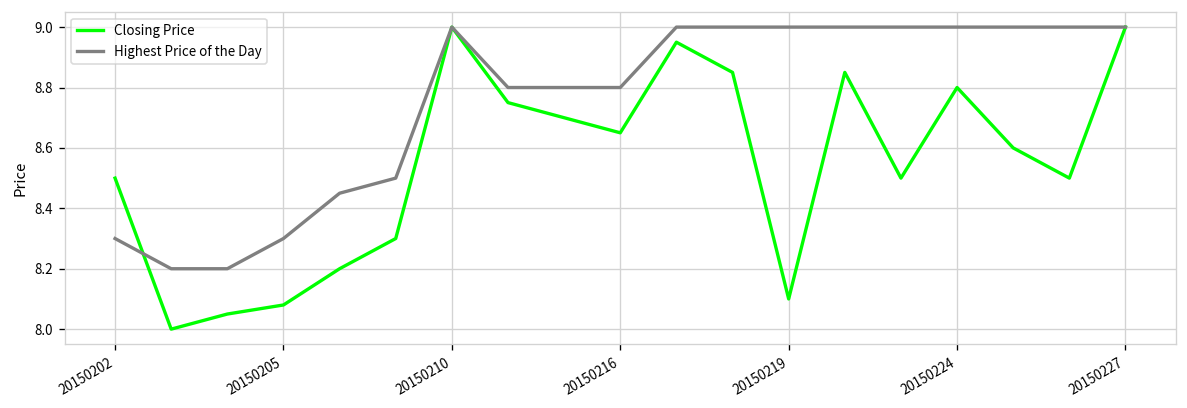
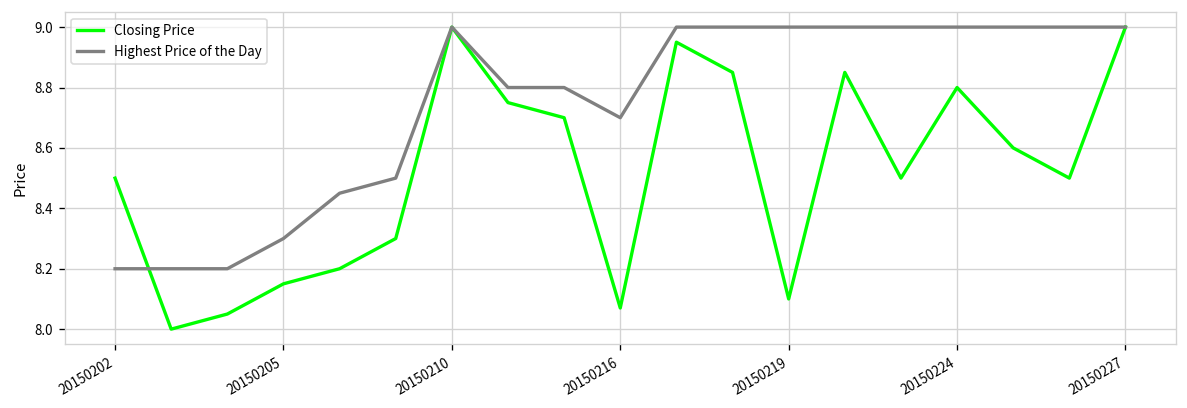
  {
    "Closing Price": {
      "20150202": 8.50,
-     "20150205": 8.08,
-     "20150216": 8.65,
+     "20150205": 8.15,
+     "20150216": 8.07,
      "20150219": 8.10,
      "20150224": 8.80
    },
    "Highest Price of the Day": {
-     "20150202": 8.3,
+     "20150202": 8.2,
      "20150205": 8.3,
-     "20150216": 8.8,
+     "20150216": 8.7,
      "20150219": 9.0,
      "20150224": 9.0
    }
  }
